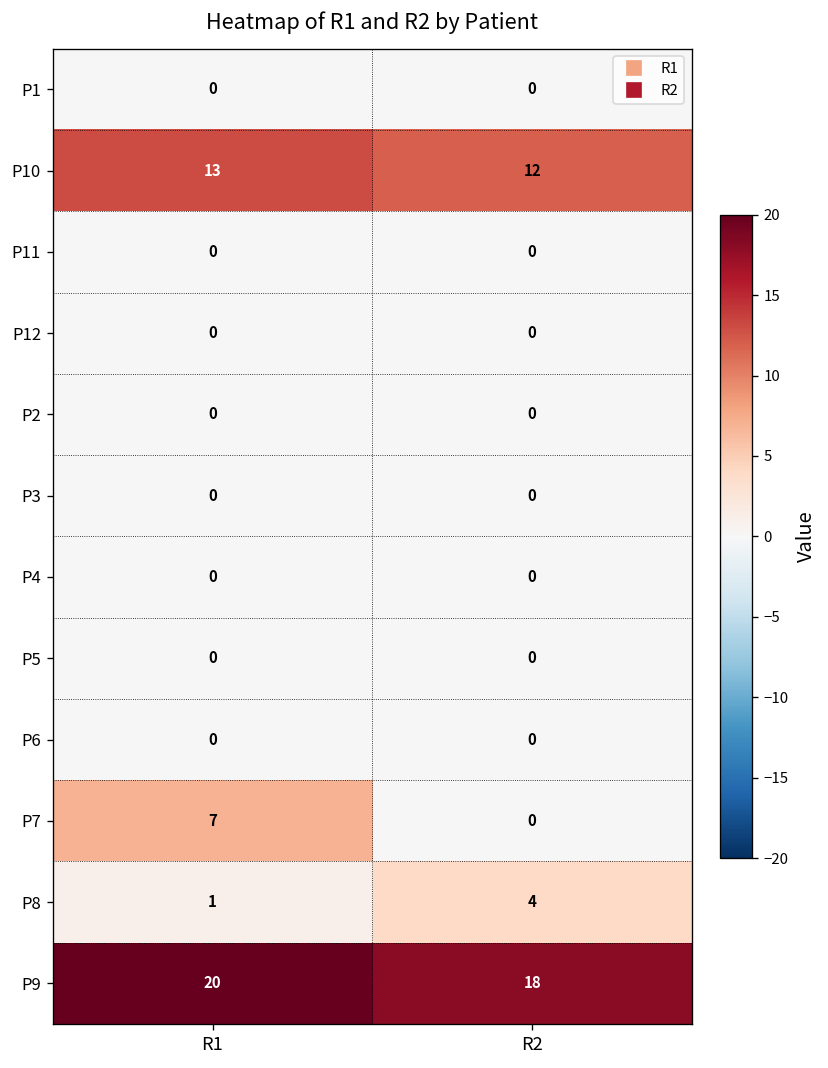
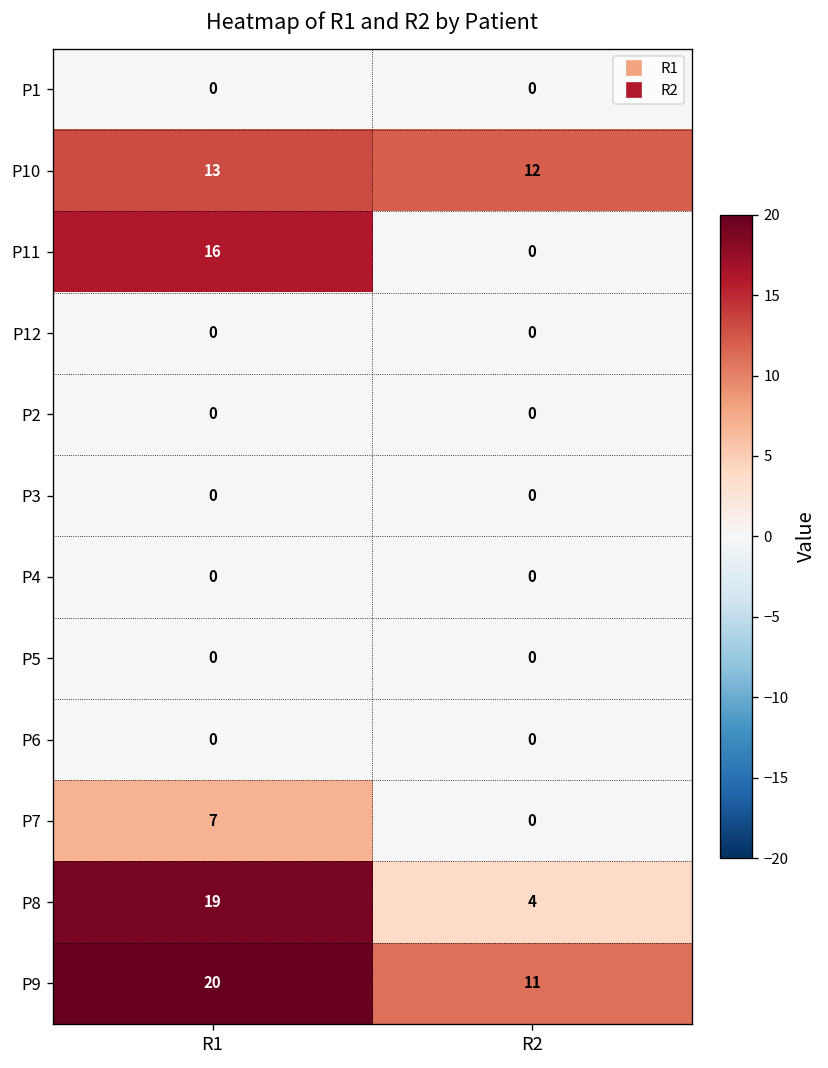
  {
    "P1": {
      "R1": 0,
      "R2": 0
    },
    "P10": {
      "R1": 13,
      "R2": 12
    },
    "P11": {
-     "R1": 0,
+     "R1": 16,
      "R2": 0
    },
    "P12": {
      "R1": 0,
      "R2": 0
    },
    "P2": {
      "R1": 0,
      "R2": 0
    },
    "P3": {
      "R1": 0,
      "R2": 0
    },
    "P4": {
      "R1": 0,
      "R2": 0
    },
    "P5": {
      "R1": 0,
      "R2": 0
    },
    "P6": {
      "R1": 0,
      "R2": 0
    },
    "P7": {
      "R1": 7,
      "R2": 0
    },
    "P8": {
-     "R1": 1,
+     "R1": 19,
      "R2": 4
    },
    "P9": {
      "R1": 20,
-     "R2": 18
+     "R2": 11
    }
  }
